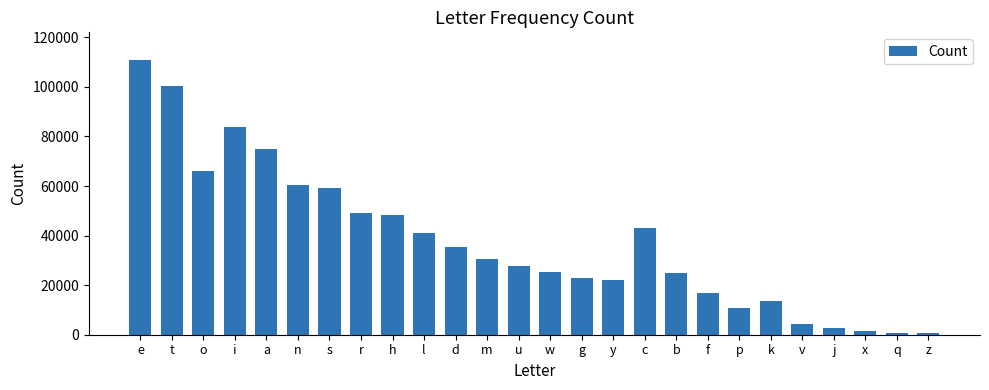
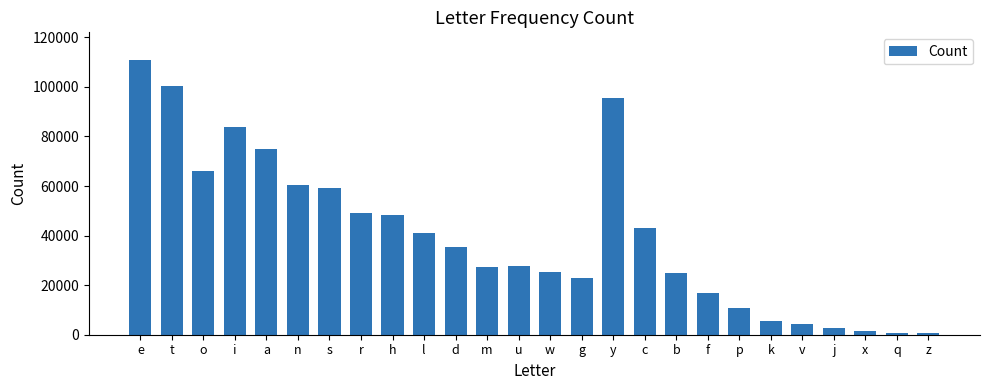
  {
    "e": 111000,
    "t": 100000,
    "o": 66000,
    "i": 84000,
    "a": 75000,
    "n": 60000,
    "s": 59000,
    "r": 49000,
    "h": 48000,
    "l": 41000,
    "d": 35000,
-   "m": 31000,
+   "m": 27000,
    "u": 28000,
    "w": 25000,
    "g": 23000,
-   "y": 22000,
+   "y": 96000,
    "c": 43000,
    "b": 25000,
    "f": 17000,
    "p": 11000,
-   "k": 14000,
+   "k": 5000,
    "v": 4000,
    "j": 3000,
    "x": 2000
  }
